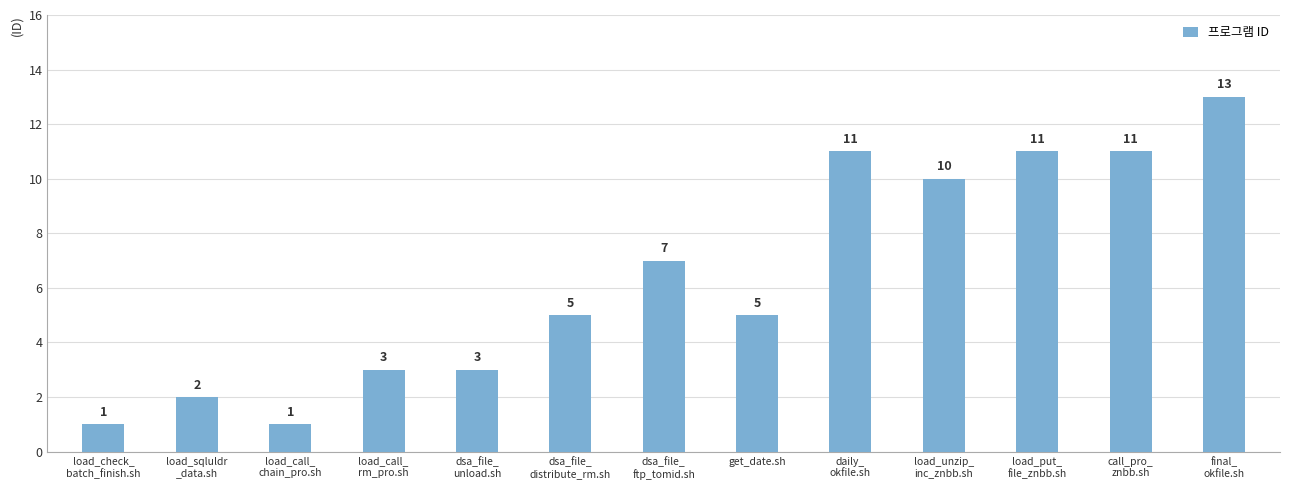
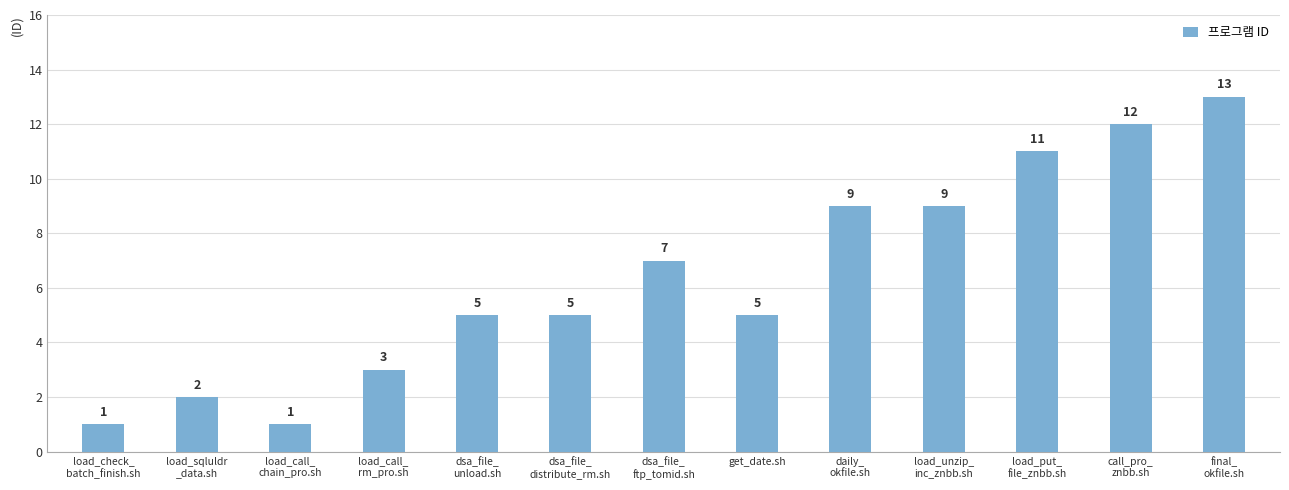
  {
    "load_check_ batch_finish.sh": 1,
    "load_sqluldr _data.sh": 2,
    "load_call_ chain_pro.sh": 1,
    "load_call_ rm_pro.sh": 3,
-   "dsa_file_ unload.sh": 3,
+   "dsa_file_ unload.sh": 5,
    "dsa_file_ distribute_rm.sh": 5,
    "dsa_file_ ftp_tomid.sh": 7,
    "get_date.sh": 5,
-   "daily_ okfile.sh": 11,
-   "load_unzip_ inc_znbb.sh": 10,
+   "daily_ okfile.sh": 9,
+   "load_unzip_ inc_znbb.sh": 9,
    "load_put_ file_znbb.sh": 11,
-   "call_pro_ znbb.sh": 11,
+   "call_pro_ znbb.sh": 12,
    "final_ okfile.sh": 13
  }
